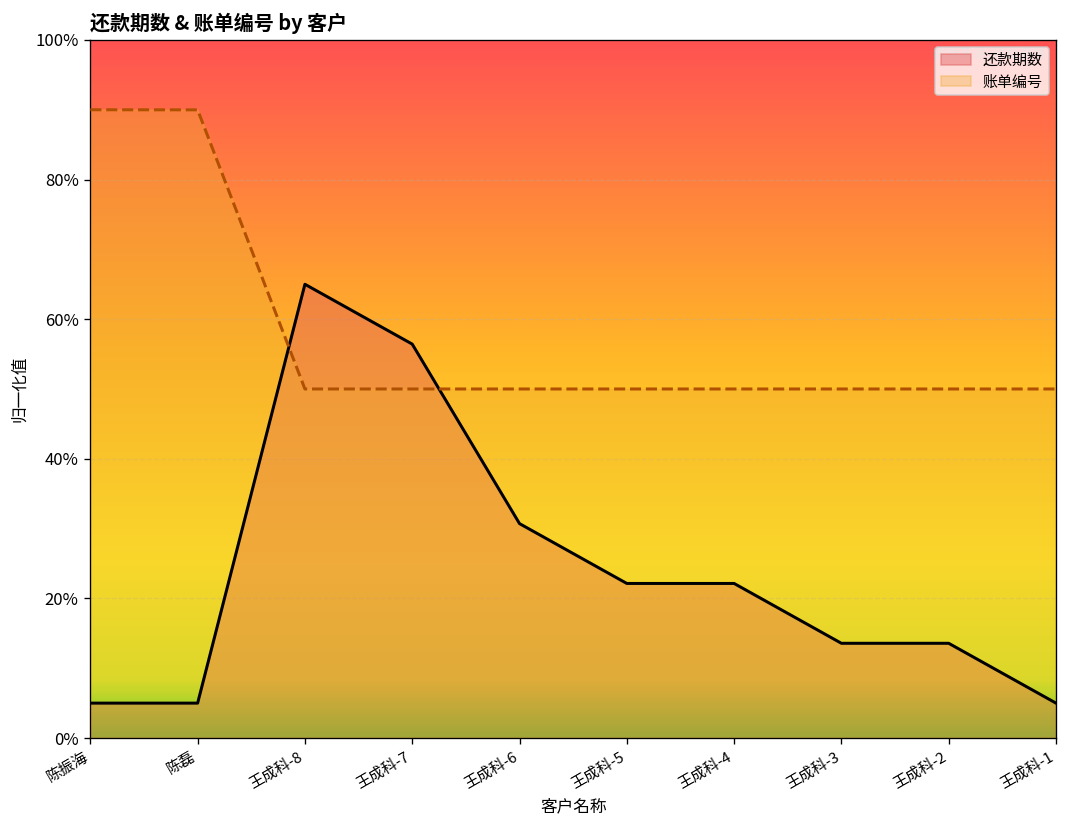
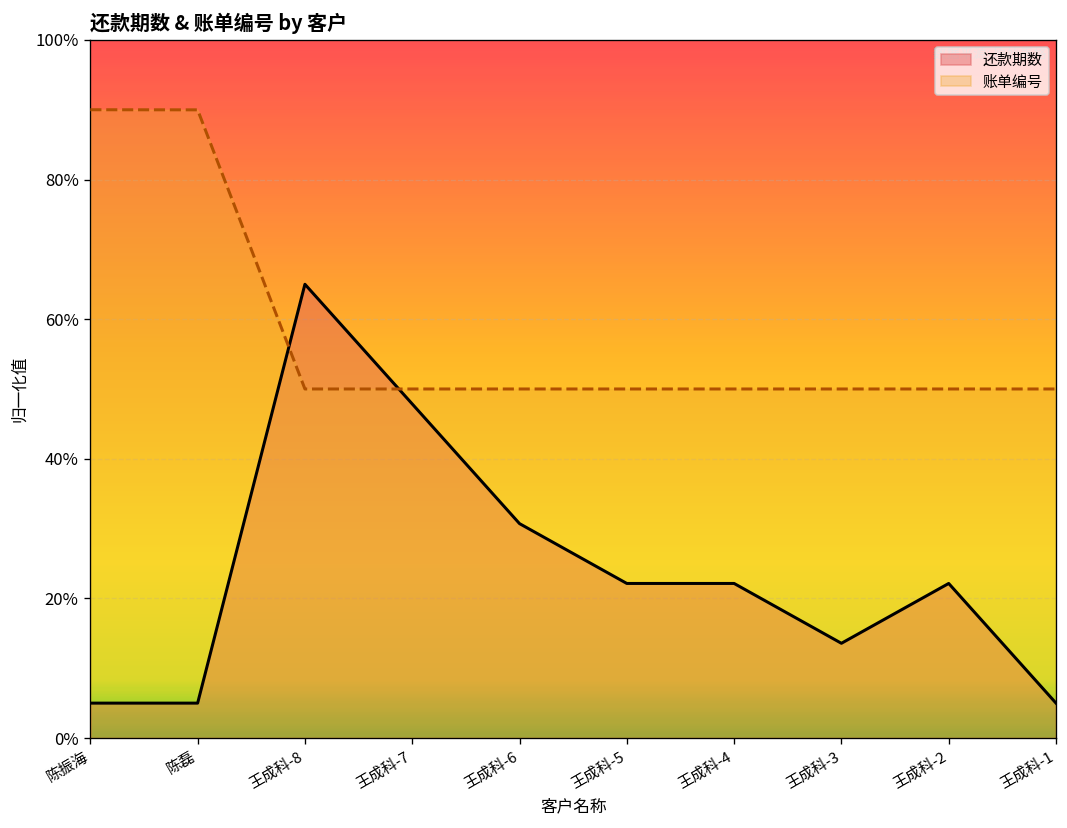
  {
    "还款期数": {
      "陈振海": "5%",
      "陈磊": "5%",
      "王成科-8": "65%",
-     "王成科-7": "56%",
+     "王成科-7": "48%",
      "王成科-6": "31%",
      "王成科-5": "22%",
      "王成科-4": "22%",
      "王成科-3": "14%",
-     "王成科-2": "14%",
+     "王成科-2": "22%",
      "王成科-1": "5%"
    },
    "账单编号": {
      "陈振海": "90%",
      "陈磊": "90%",
      "王成科-8": "50%",
      "王成科-7": "50%",
      "王成科-6": "50%",
      "王成科-5": "50%",
      "王成科-4": "50%",
      "王成科-3": "50%",
      "王成科-2": "50%",
      "王成科-1": "50%"
    }
  }
